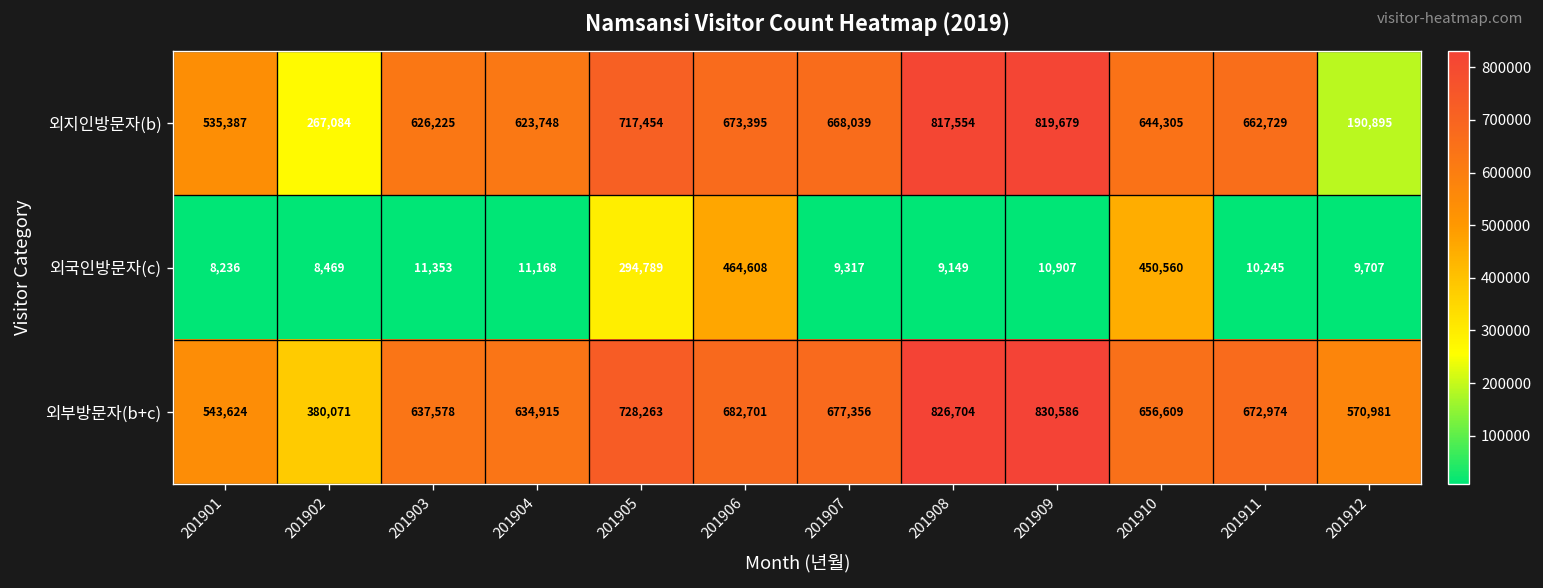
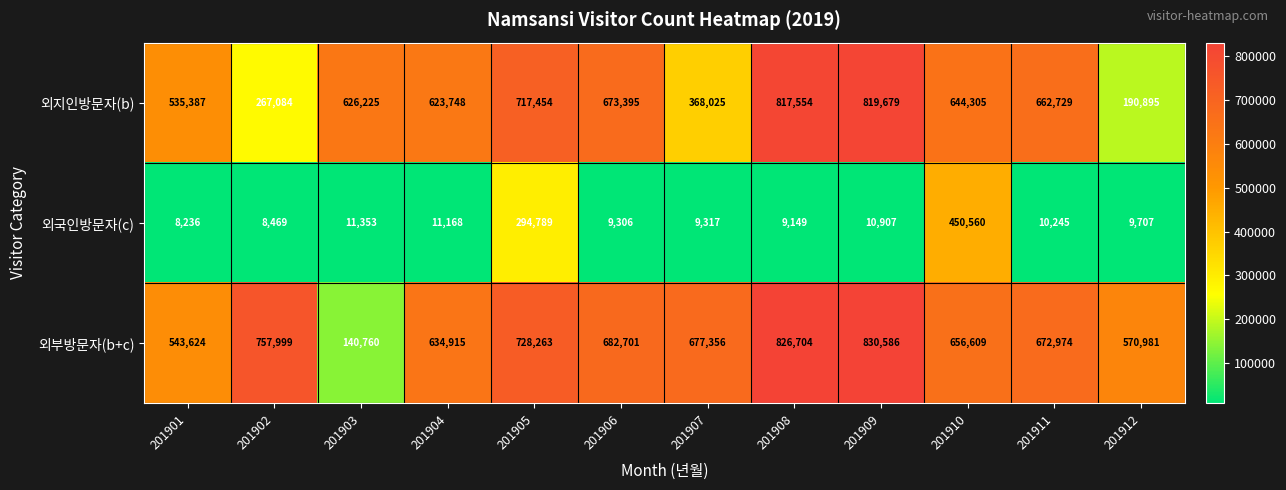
  {
    "외지인방문자(b)": {
      "201901": "535,387",
      "201902": "267,084",
      "201903": "626,225",
      "201904": "623,748",
      "201905": "717,454",
      "201906": "673,395",
-     "201907": "668,039",
+     "201907": "368,025",
      "201908": "817,554",
      "201909": "819,679",
      "201910": "644,305",
      "201911": "662,729",
      "201912": "190,895"
    },
    "외국인방문자(c)": {
      "201901": "8,236",
      "201902": "8,469",
      "201903": "11,353",
      "201904": "11,168",
      "201905": "294,789",
-     "201906": "464,608",
+     "201906": "9,306",
      "201907": "9,317",
      "201908": "9,149",
      "201909": "10,907",
      "201910": "450,560",
      "201911": "10,245",
      "201912": "9,707"
    },
    "외부방문자(b+c)": {
      "201901": "543,624",
-     "201902": "380,071",
-     "201903": "637,578",
+     "201902": "757,999",
+     "201903": "140,760",
      "201904": "634,915",
      "201905": "728,263",
      "201906": "682,701",
      "201907": "677,356",
      "201908": "826,704",
      "201909": "830,586",
      "201910": "656,609",
      "201911": "672,974",
      "201912": "570,981"
    }
  }
